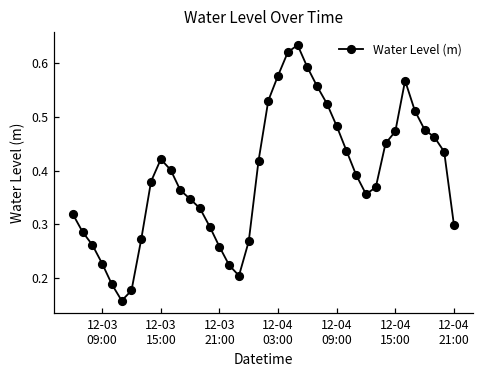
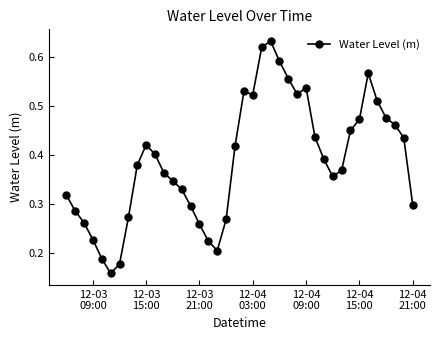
  {
    "12-03 09:00": 0.23,
    "12-03 15:00": 0.42,
    "12-03 21:00": 0.26,
-   "12-04 03:00": 0.58,
-   "12-04 09:00": 0.48,
+   "12-04 03:00": 0.52,
+   "12-04 09:00": 0.54,
    "12-04 15:00": 0.47,
    "12-04 21:00": 0.30
  }
